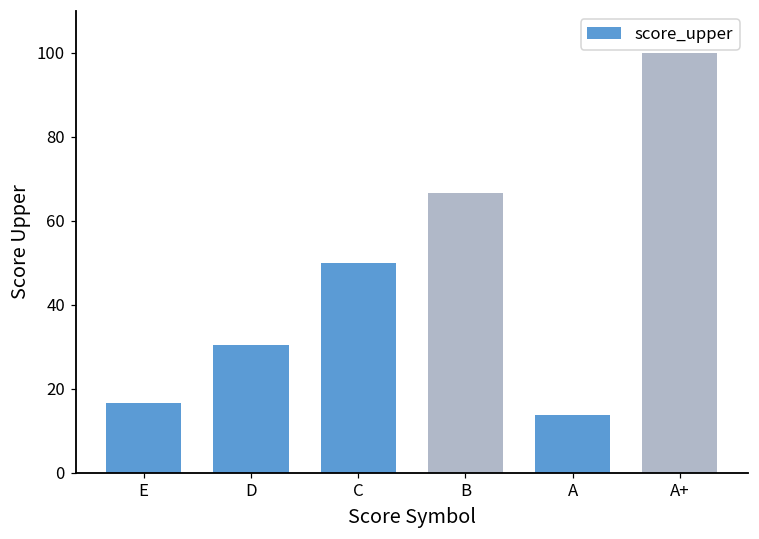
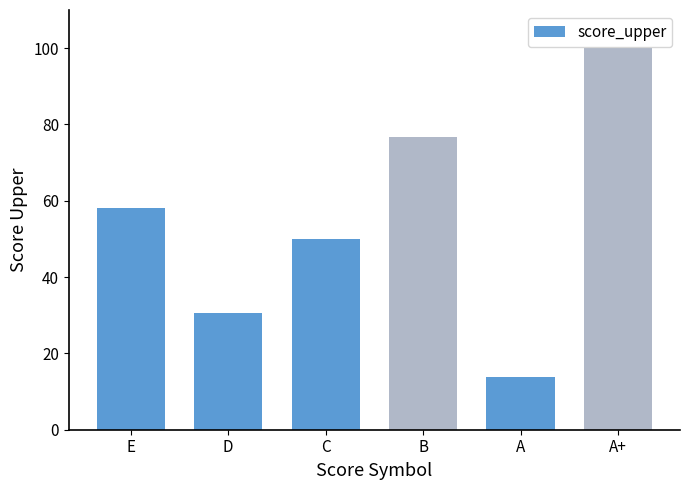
  {
-   "E": 17,
+   "E": 58,
    "D": 31,
    "C": 50,
-   "B": 67,
+   "B": 77,
    "A": 14,
    "A+": 100
  }
